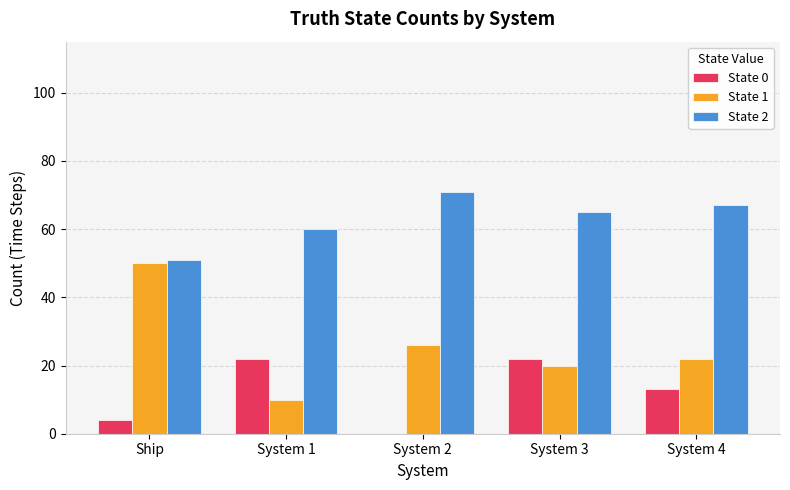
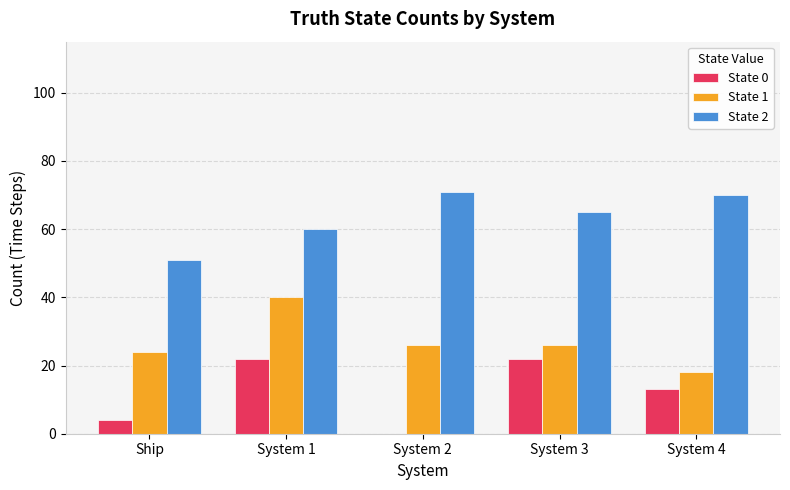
  {
    "State 0": {
      "Ship": 4,
      "System 1": 22,
      "System 2": 0,
      "System 3": 22,
      "System 4": 13
    },
    "State 1": {
-     "Ship": 50,
-     "System 1": 10,
+     "Ship": 24,
+     "System 1": 40,
      "System 2": 26,
-     "System 3": 20,
-     "System 4": 22
+     "System 3": 26,
+     "System 4": 18
    },
    "State 2": {
      "Ship": 51,
      "System 1": 60,
      "System 2": 71,
      "System 3": 65,
-     "System 4": 67
+     "System 4": 70
    }
  }
